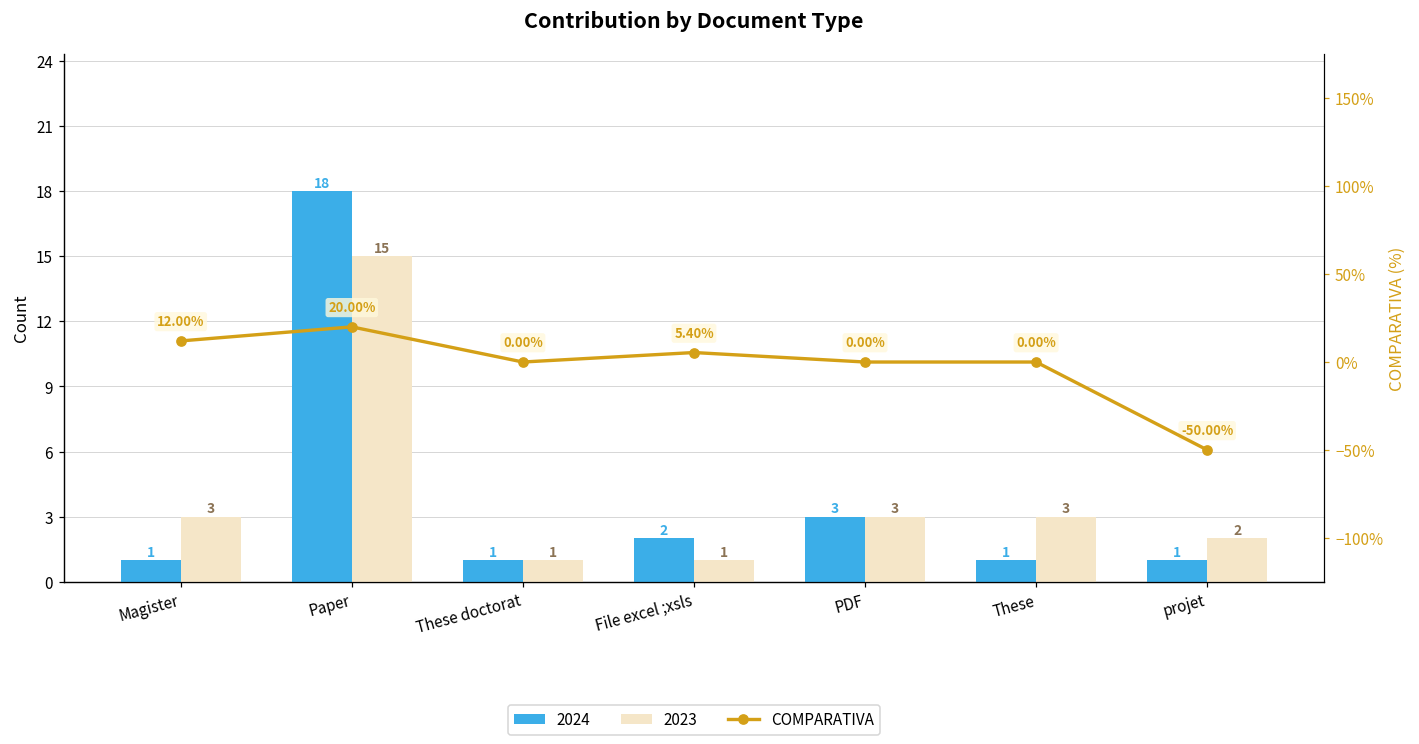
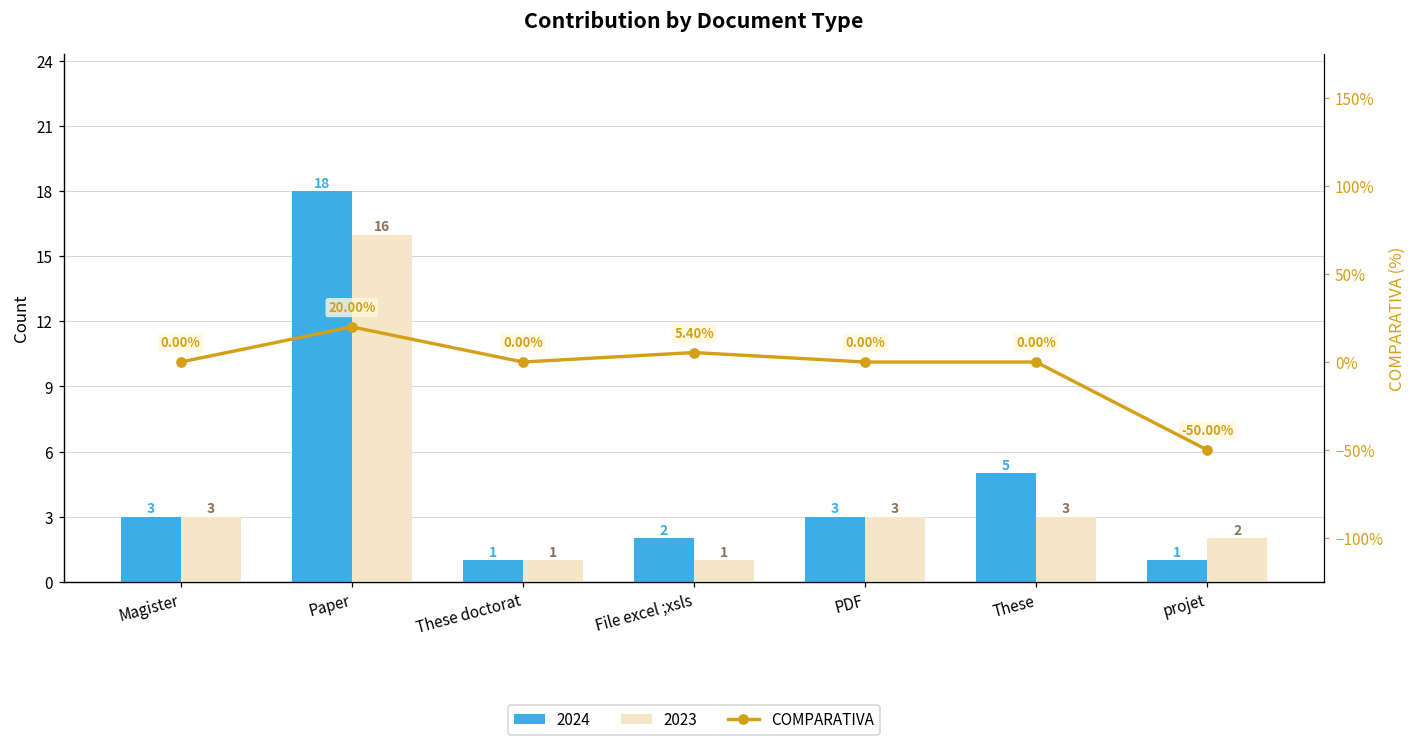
  {
    "2024": {
-     "Magister": "1",
+     "Magister": "3",
      "Paper": "18",
      "These doctorat": "1",
      "File excel ;xsls": "2",
      "PDF": "3",
-     "These": "1",
+     "These": "5",
      "projet": "1"
    },
    "2023": {
      "Magister": "3",
-     "Paper": "15",
+     "Paper": "16",
      "These doctorat": "1",
      "File excel ;xsls": "1",
      "PDF": "3",
      "These": "3",
      "projet": "2"
    },
    "COMPARATIVA": {
-     "Magister": "12.00%"
+     "Magister": "0.00%"
    }
  }
